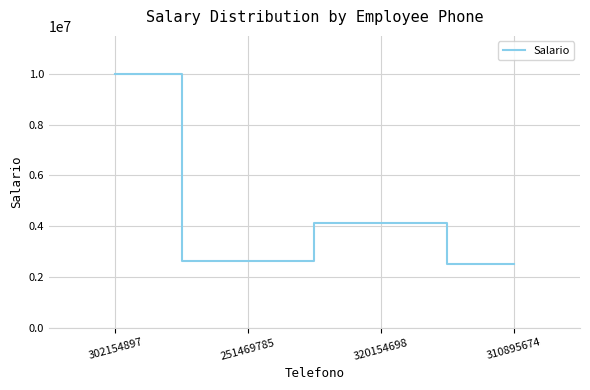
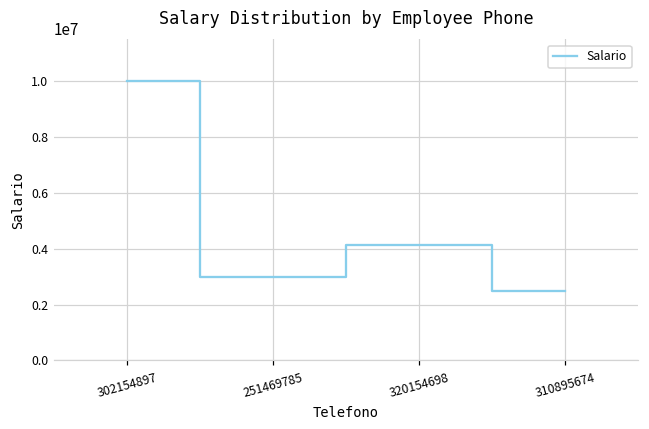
  {
    "302154897": 10000000,
-   "251469785": 2600000,
+   "251469785": 3000000,
    "320154698": 4100000,
    "310895674": 2500000
  }
